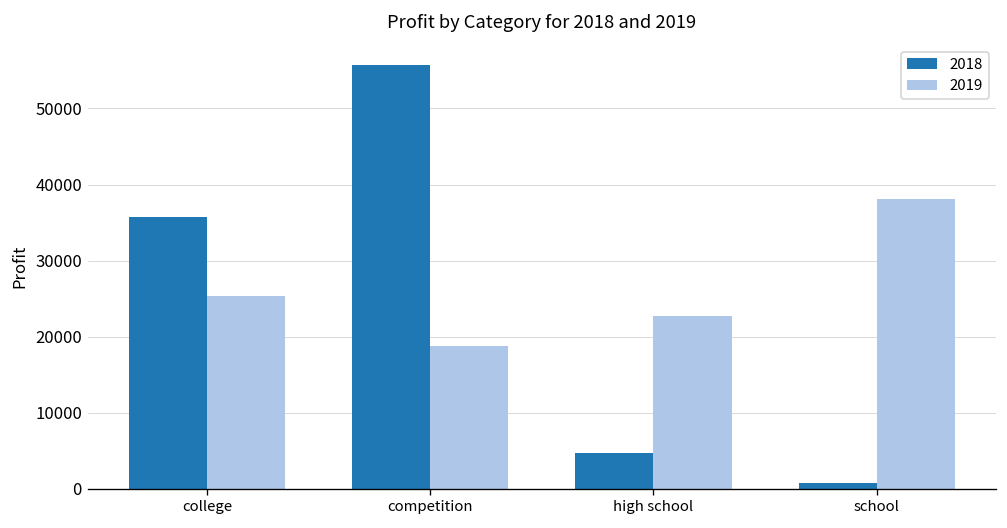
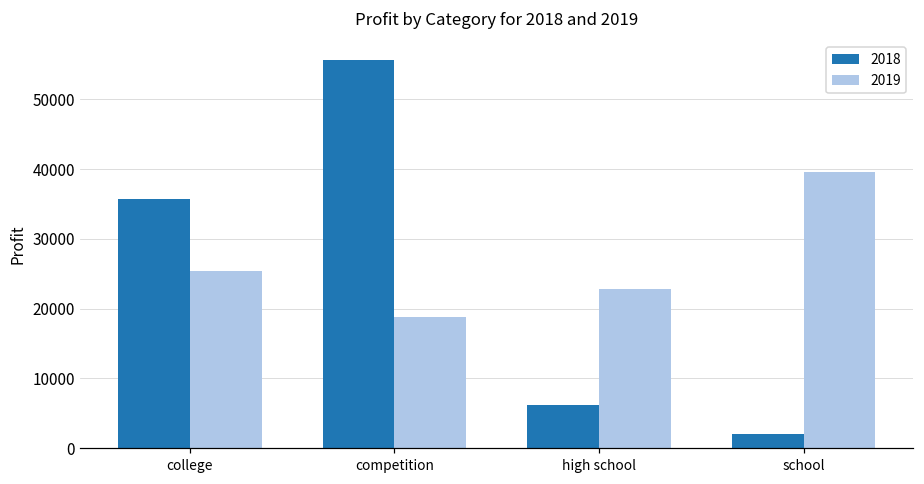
  {
    "2018": {
      "college": 36000,
      "competition": 56000,
-     "high school": 5000,
-     "school": 1000
+     "high school": 6000,
+     "school": 2000
    },
    "2019": {
      "college": 25000,
      "competition": 19000,
      "high school": 23000,
-     "school": 38000
+     "school": 40000
    }
  }
